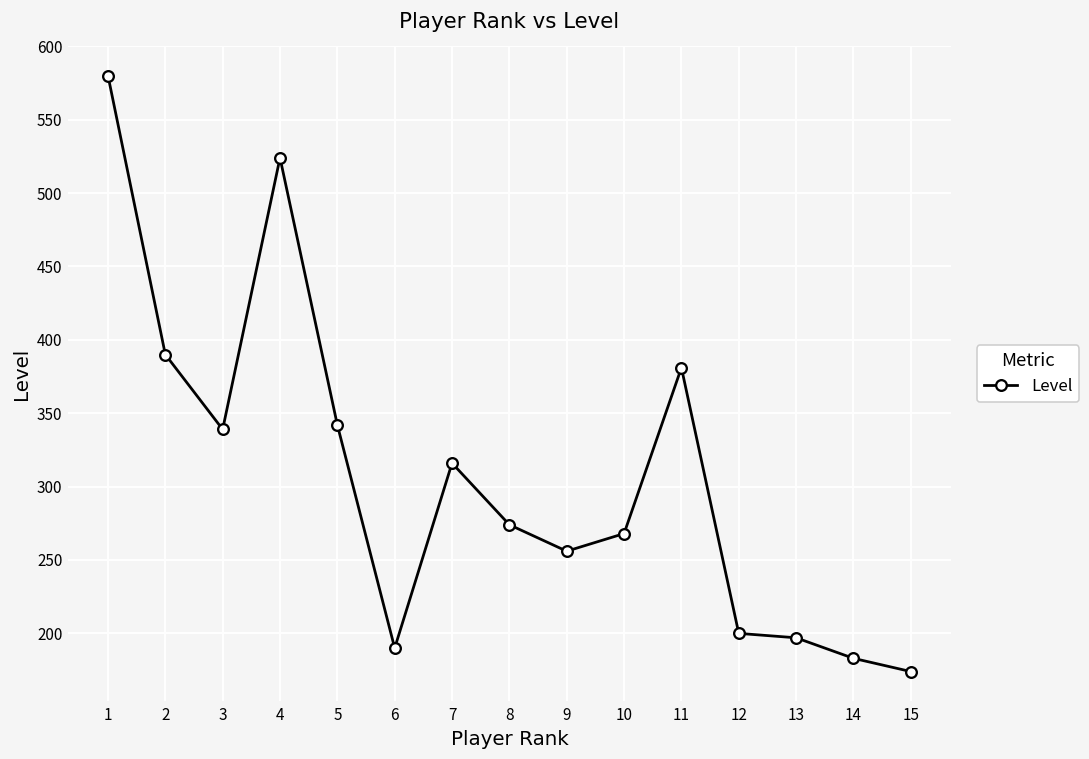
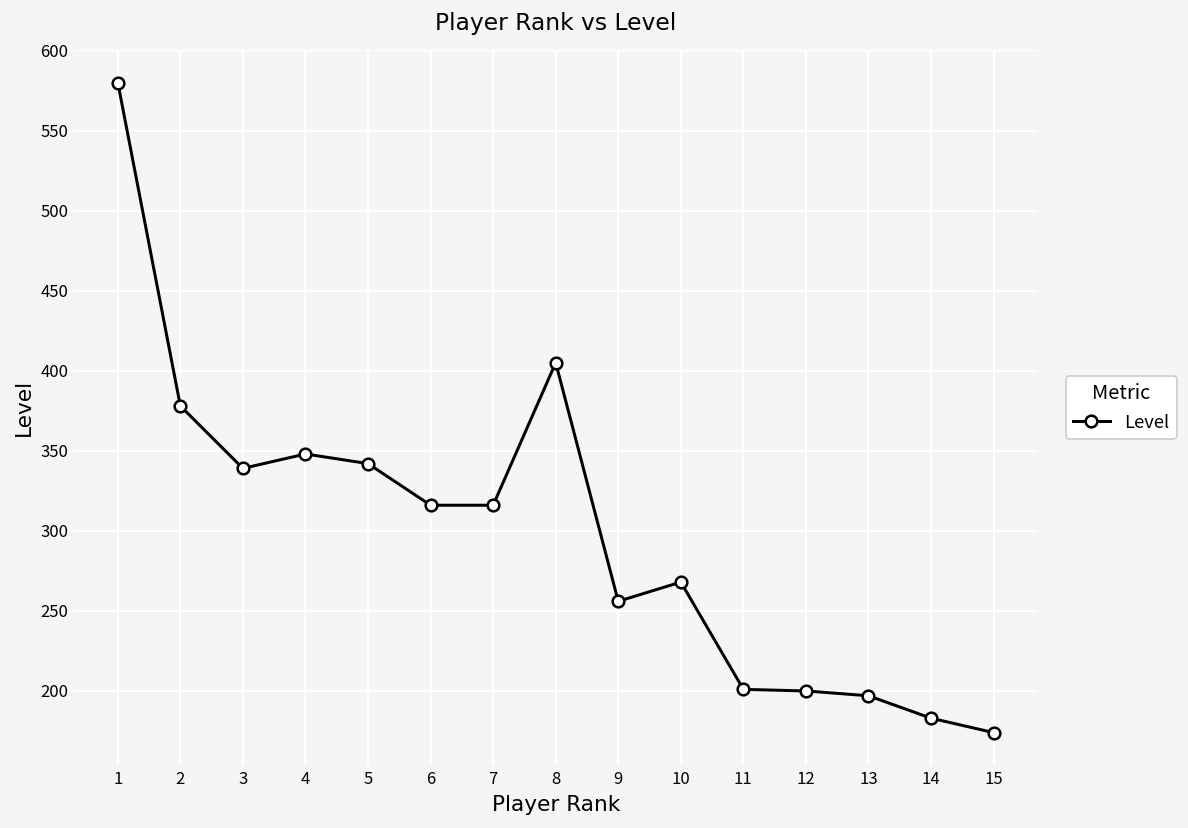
  {
    "1": 580,
-   "2": 390,
+   "2": 378,
    "3": 339,
-   "4": 524,
+   "4": 348,
    "5": 342,
-   "6": 190,
+   "6": 316,
    "7": 316,
-   "8": 274,
+   "8": 405,
    "9": 256,
    "10": 268,
-   "11": 381,
+   "11": 201,
    "12": 200,
    "13": 197,
    "14": 183,
    "15": 174
  }
